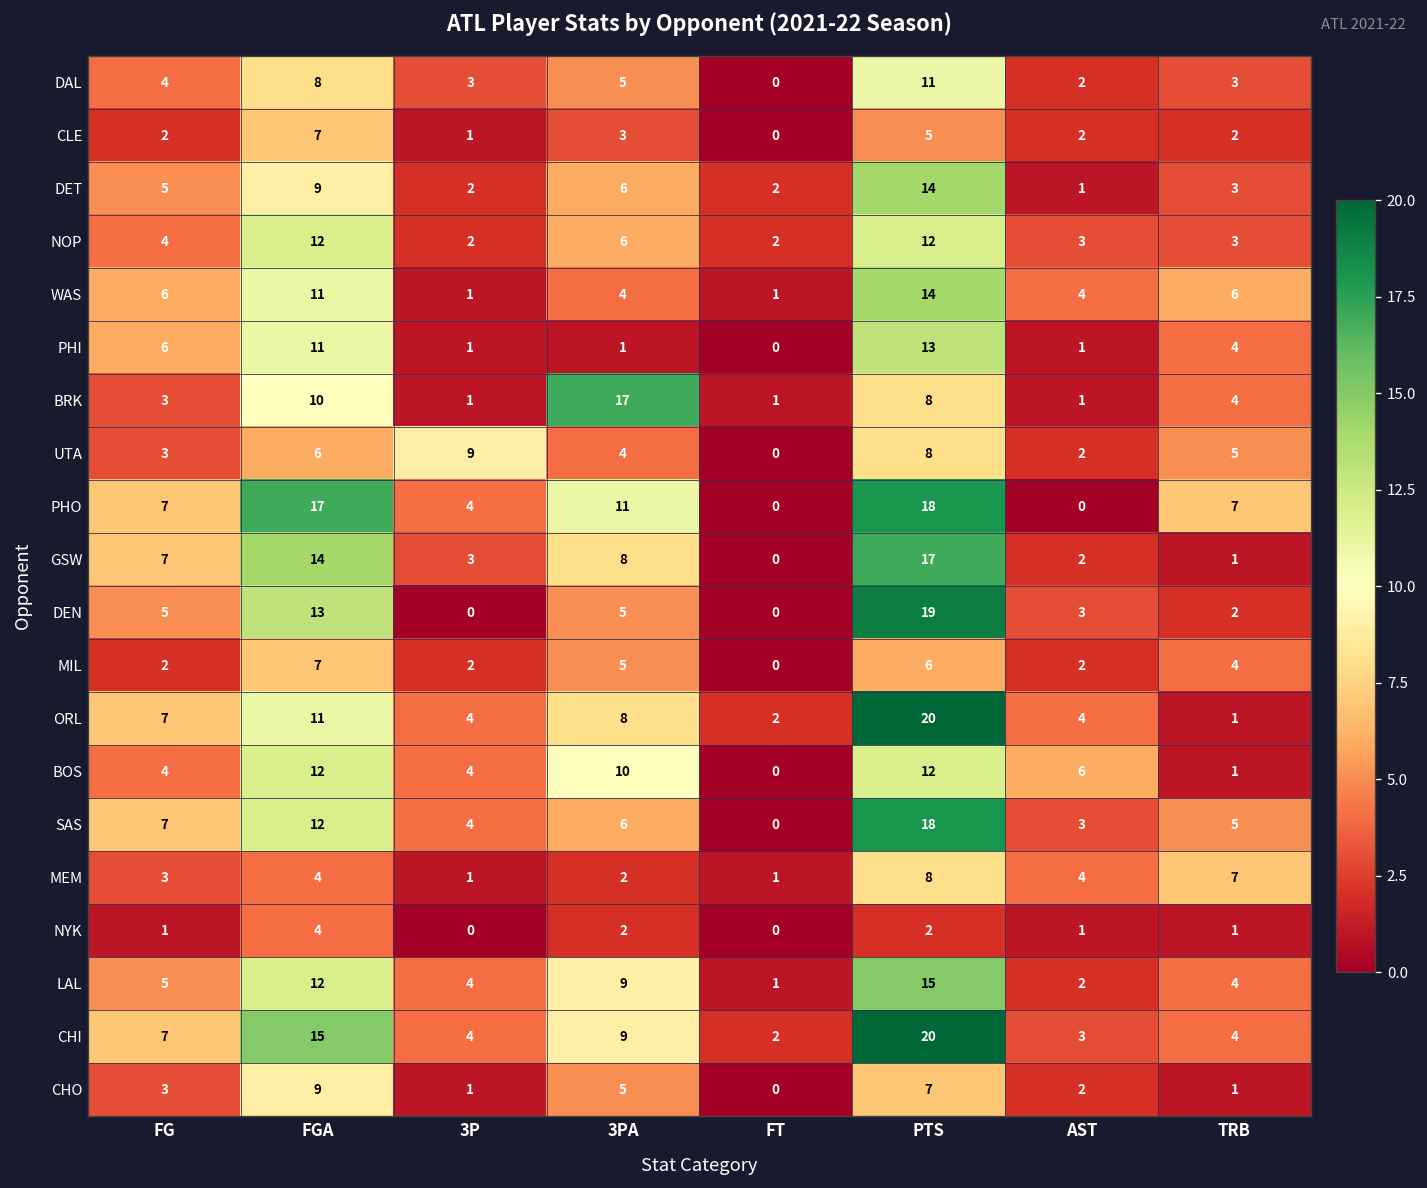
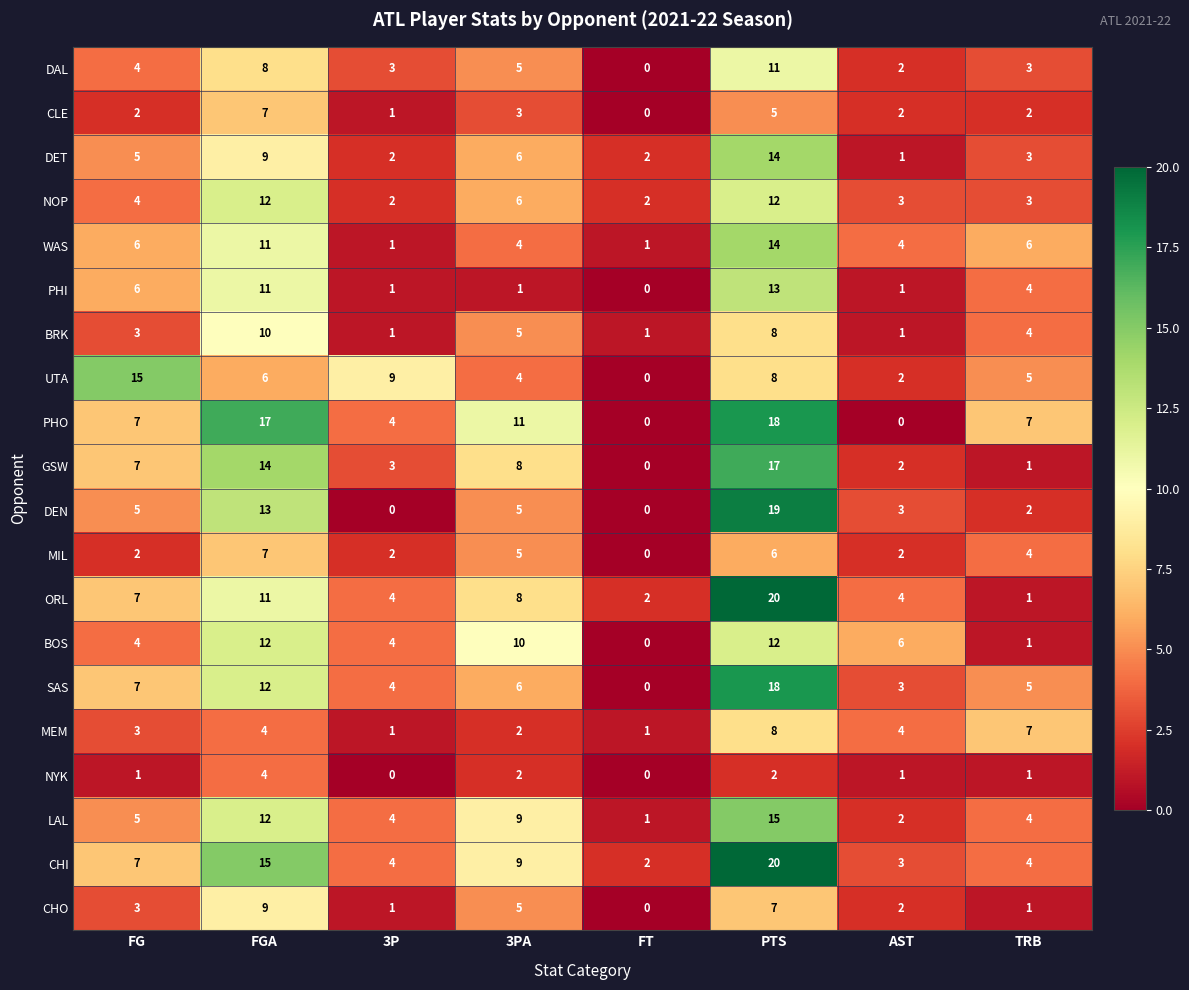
  {
    "DAL": {
      "FG": 4,
      "FGA": 8,
      "3P": 3,
      "3PA": 5,
      "FT": 0,
      "PTS": 11,
      "AST": 2,
      "TRB": 3
    },
    "CLE": {
      "FG": 2,
      "FGA": 7,
      "3P": 1,
      "3PA": 3,
      "FT": 0,
      "PTS": 5,
      "AST": 2,
      "TRB": 2
    },
    "DET": {
      "FG": 5,
      "FGA": 9,
      "3P": 2,
      "3PA": 6,
      "FT": 2,
      "PTS": 14,
      "AST": 1,
      "TRB": 3
    },
    "NOP": {
      "FG": 4,
      "FGA": 12,
      "3P": 2,
      "3PA": 6,
      "FT": 2,
      "PTS": 12,
      "AST": 3,
      "TRB": 3
    },
    "WAS": {
      "FG": 6,
      "FGA": 11,
      "3P": 1,
      "3PA": 4,
      "FT": 1,
      "PTS": 14,
      "AST": 4,
      "TRB": 6
    },
    "PHI": {
      "FG": 6,
      "FGA": 11,
      "3P": 1,
      "3PA": 1,
      "FT": 0,
      "PTS": 13,
      "AST": 1,
      "TRB": 4
    },
    "BRK": {
      "FG": 3,
      "FGA": 10,
      "3P": 1,
-     "3PA": 17,
+     "3PA": 5,
      "FT": 1,
      "PTS": 8,
      "AST": 1,
      "TRB": 4
    },
    "UTA": {
-     "FG": 3,
+     "FG": 15,
      "FGA": 6,
      "3P": 9,
      "3PA": 4,
      "FT": 0,
      "PTS": 8,
      "AST": 2,
      "TRB": 5
    },
    "PHO": {
      "FG": 7,
      "FGA": 17,
      "3P": 4,
      "3PA": 11,
      "FT": 0,
      "PTS": 18,
      "AST": 0,
      "TRB": 7
    },
    "GSW": {
      "FG": 7,
      "FGA": 14,
      "3P": 3,
      "3PA": 8,
      "FT": 0,
      "PTS": 17,
      "AST": 2,
      "TRB": 1
    },
    "DEN": {
      "FG": 5,
      "FGA": 13,
      "3P": 0,
      "3PA": 5,
      "FT": 0,
      "PTS": 19,
      "AST": 3,
      "TRB": 2
    },
    "MIL": {
      "FG": 2,
      "FGA": 7,
      "3P": 2,
      "3PA": 5,
      "FT": 0,
      "PTS": 6,
      "AST": 2,
      "TRB": 4
    },
    "ORL": {
      "FG": 7,
      "FGA": 11,
      "3P": 4,
      "3PA": 8,
      "FT": 2,
      "PTS": 20,
      "AST": 4,
      "TRB": 1
    },
    "BOS": {
      "FG": 4,
      "FGA": 12,
      "3P": 4,
      "3PA": 10,
      "FT": 0,
      "PTS": 12,
      "AST": 6,
      "TRB": 1
    },
    "SAS": {
      "FG": 7,
      "FGA": 12,
      "3P": 4,
      "3PA": 6,
      "FT": 0,
      "PTS": 18,
      "AST": 3,
      "TRB": 5
    },
    "MEM": {
      "FG": 3,
      "FGA": 4,
      "3P": 1,
      "3PA": 2,
      "FT": 1,
      "PTS": 8,
      "AST": 4,
      "TRB": 7
    },
    "NYK": {
      "FG": 1,
      "FGA": 4,
      "3P": 0,
      "3PA": 2,
      "FT": 0,
      "PTS": 2,
      "AST": 1,
      "TRB": 1
    },
    "LAL": {
      "FG": 5,
      "FGA": 12,
      "3P": 4,
      "3PA": 9,
      "FT": 1,
      "PTS": 15,
      "AST": 2,
      "TRB": 4
    },
    "CHI": {
      "FG": 7,
      "FGA": 15,
      "3P": 4,
      "3PA": 9,
      "FT": 2,
      "PTS": 20,
      "AST": 3,
      "TRB": 4
    },
    "CHO": {
      "FG": 3,
      "FGA": 9,
      "3P": 1,
      "3PA": 5,
      "FT": 0,
      "PTS": 7,
      "AST": 2,
      "TRB": 1
    }
  }
